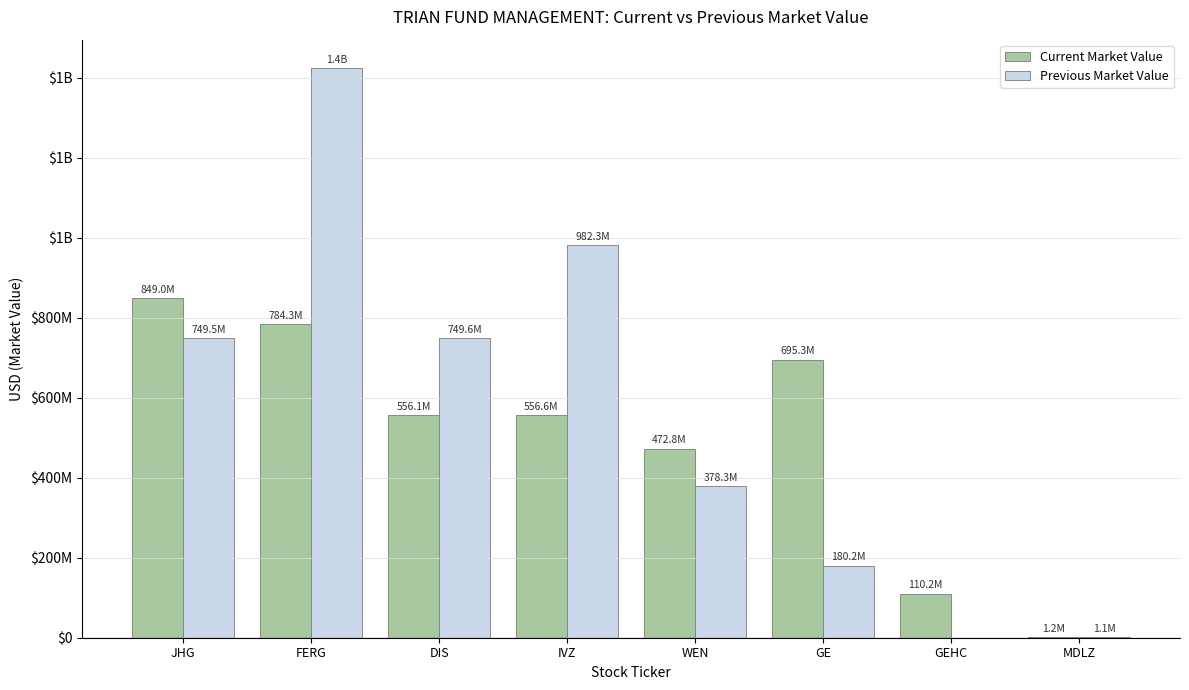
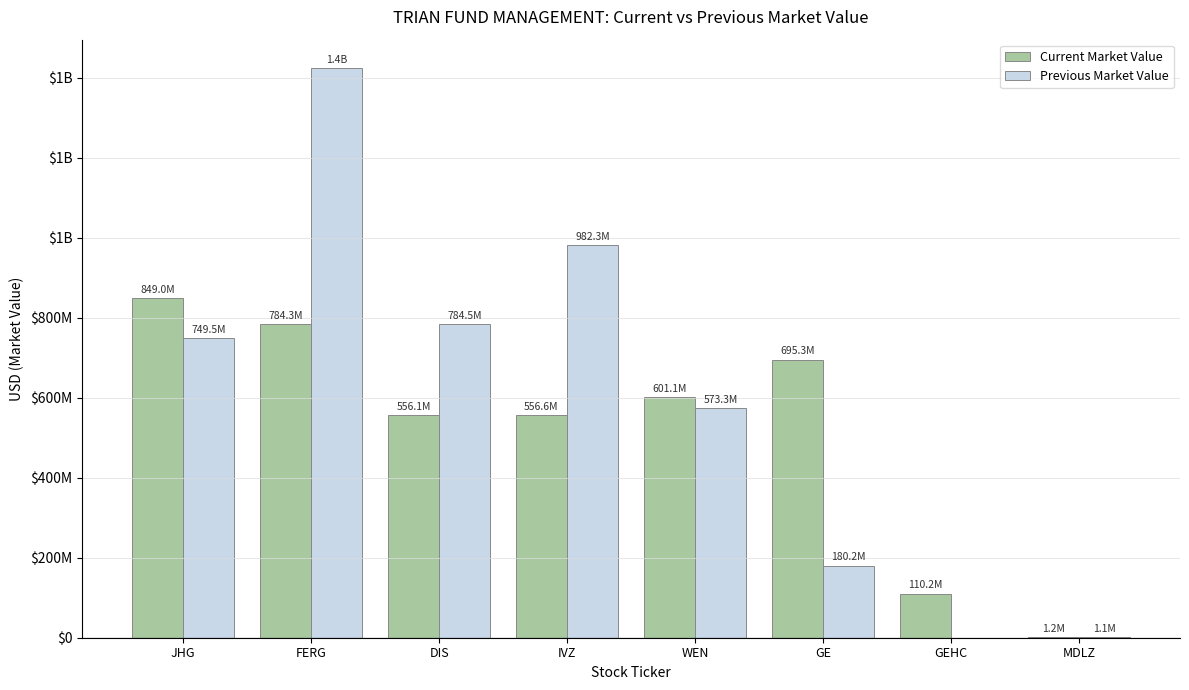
  {
    "Current Market Value": {
      "JHG": "849.0M",
      "FERG": "784.3M",
      "DIS": "556.1M",
      "IVZ": "556.6M",
-     "WEN": "472.8M",
+     "WEN": "601.1M",
      "GE": "695.3M",
      "GEHC": "110.2M",
      "MDLZ": "1.2M"
    },
    "Previous Market Value": {
      "JHG": "749.5M",
      "FERG": "1.4B",
-     "DIS": "749.6M",
+     "DIS": "784.5M",
      "IVZ": "982.3M",
-     "WEN": "378.3M",
+     "WEN": "573.3M",
      "GE": "180.2M",
      "MDLZ": "1.1M"
    }
  }
